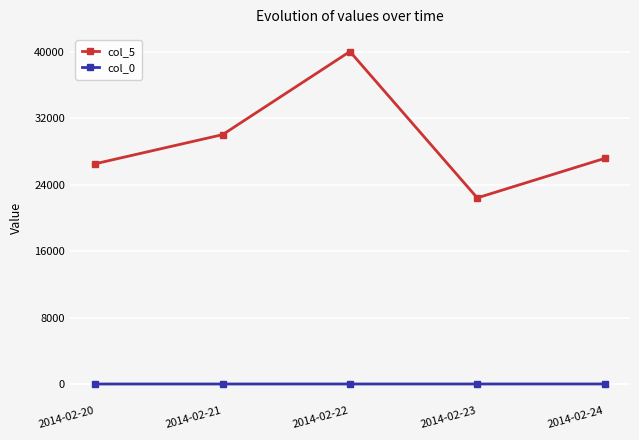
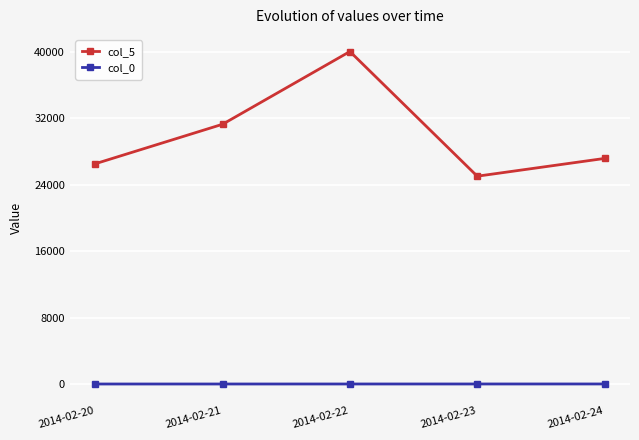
  {
    "col_5": {
      "2014-02-20": 27000,
-     "2014-02-21": 30000,
+     "2014-02-21": 31000,
      "2014-02-22": 40000,
-     "2014-02-23": 22000,
+     "2014-02-23": 25000,
      "2014-02-24": 27000
    },
    "col_0": {
      "2014-02-20": 0,
      "2014-02-21": 0,
      "2014-02-22": 0,
      "2014-02-23": 0,
      "2014-02-24": 0
    }
  }
